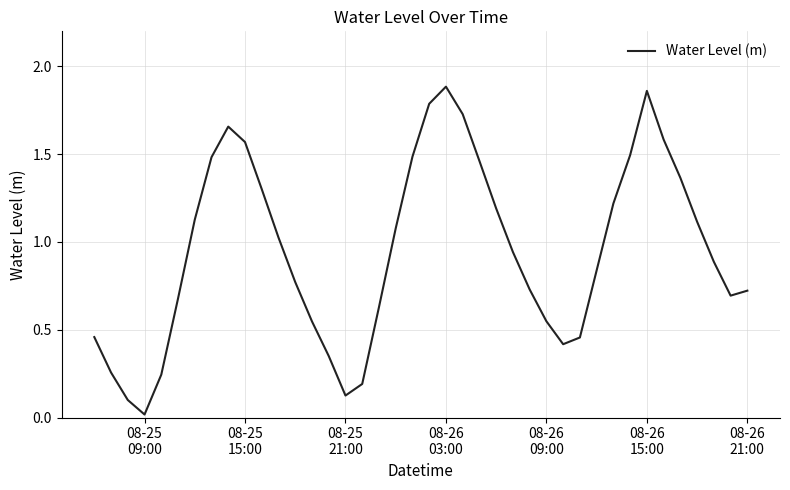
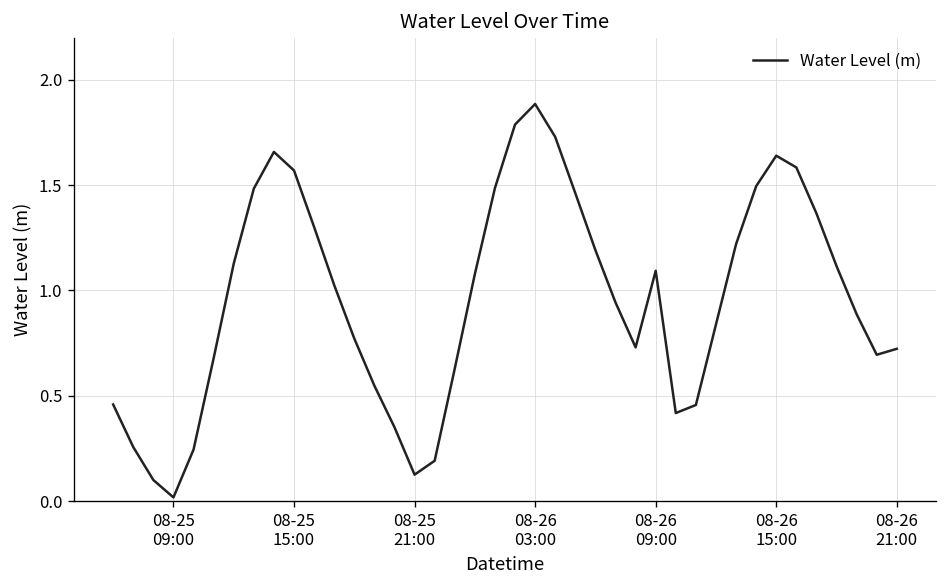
  {
    "08-25 09:00": 0.02,
    "08-25 15:00": 1.57,
    "08-25 21:00": 0.13,
    "08-26 03:00": 1.88,
-   "08-26 09:00": 0.55,
-   "08-26 15:00": 1.86,
+   "08-26 09:00": 1.09,
+   "08-26 15:00": 1.64,
    "08-26 21:00": 0.72
  }
